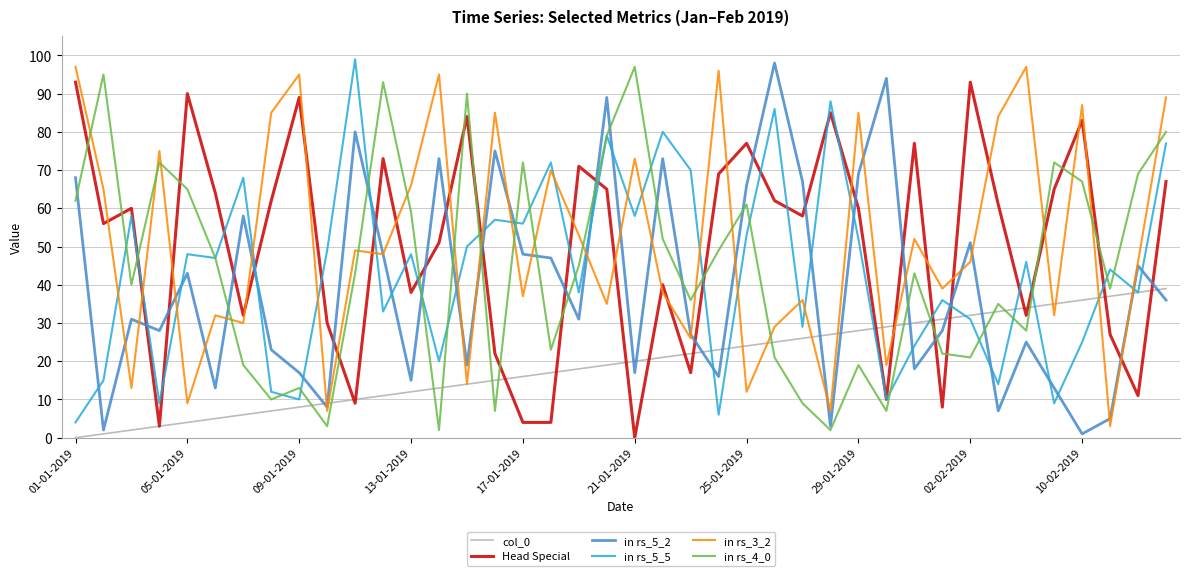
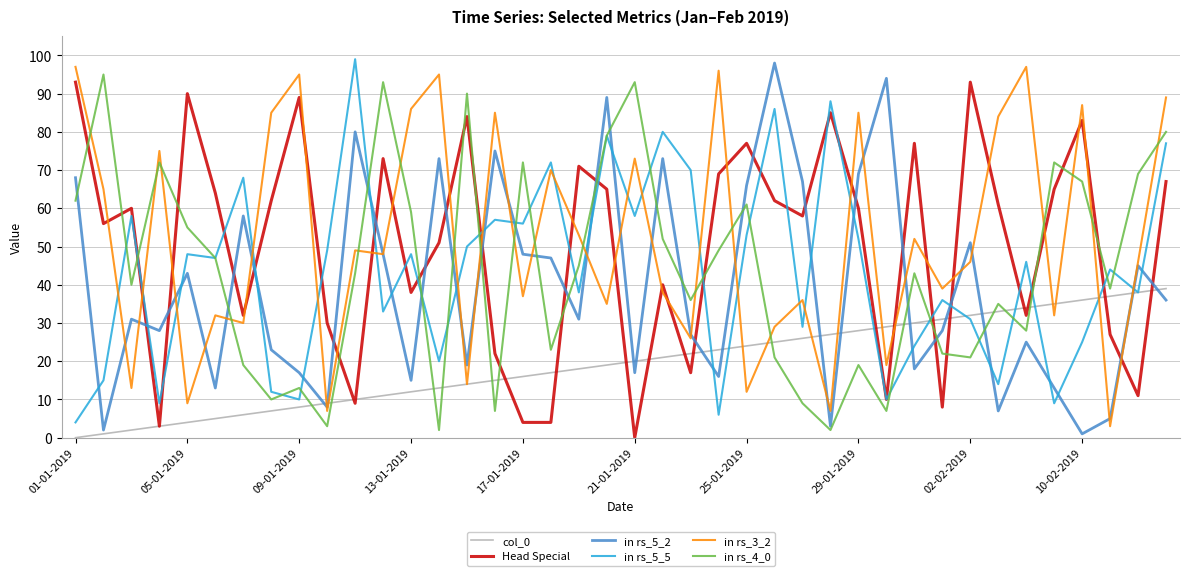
  {
    "col_0": {
      "01-01-2019": 0,
      "05-01-2019": 4,
      "09-01-2019": 8,
      "13-01-2019": 12,
      "17-01-2019": 16,
      "21-01-2019": 20,
      "25-01-2019": 24,
      "29-01-2019": 28,
      "02-02-2019": 32,
      "10-02-2019": 36
    },
    "Head Special": {
      "01-01-2019": 93,
      "05-01-2019": 90,
      "09-01-2019": 89,
      "13-01-2019": 38,
      "17-01-2019": 4,
      "21-01-2019": 0,
      "25-01-2019": 77,
      "29-01-2019": 60,
      "02-02-2019": 93,
      "10-02-2019": 83
    },
    "in rs_3_2": {
      "01-01-2019": 97,
      "05-01-2019": 9,
      "09-01-2019": 95,
-     "13-01-2019": 66,
+     "13-01-2019": 86,
      "17-01-2019": 37,
      "21-01-2019": 73,
      "25-01-2019": 12,
      "29-01-2019": 85,
      "02-02-2019": 46,
      "10-02-2019": 87
    },
    "in rs_4_0": {
      "01-01-2019": 62,
-     "05-01-2019": 65,
+     "05-01-2019": 55,
      "09-01-2019": 13,
      "13-01-2019": 59,
      "17-01-2019": 72,
-     "21-01-2019": 97,
+     "21-01-2019": 93,
      "25-01-2019": 61,
      "29-01-2019": 19,
      "02-02-2019": 21,
      "10-02-2019": 67
    }
  }
